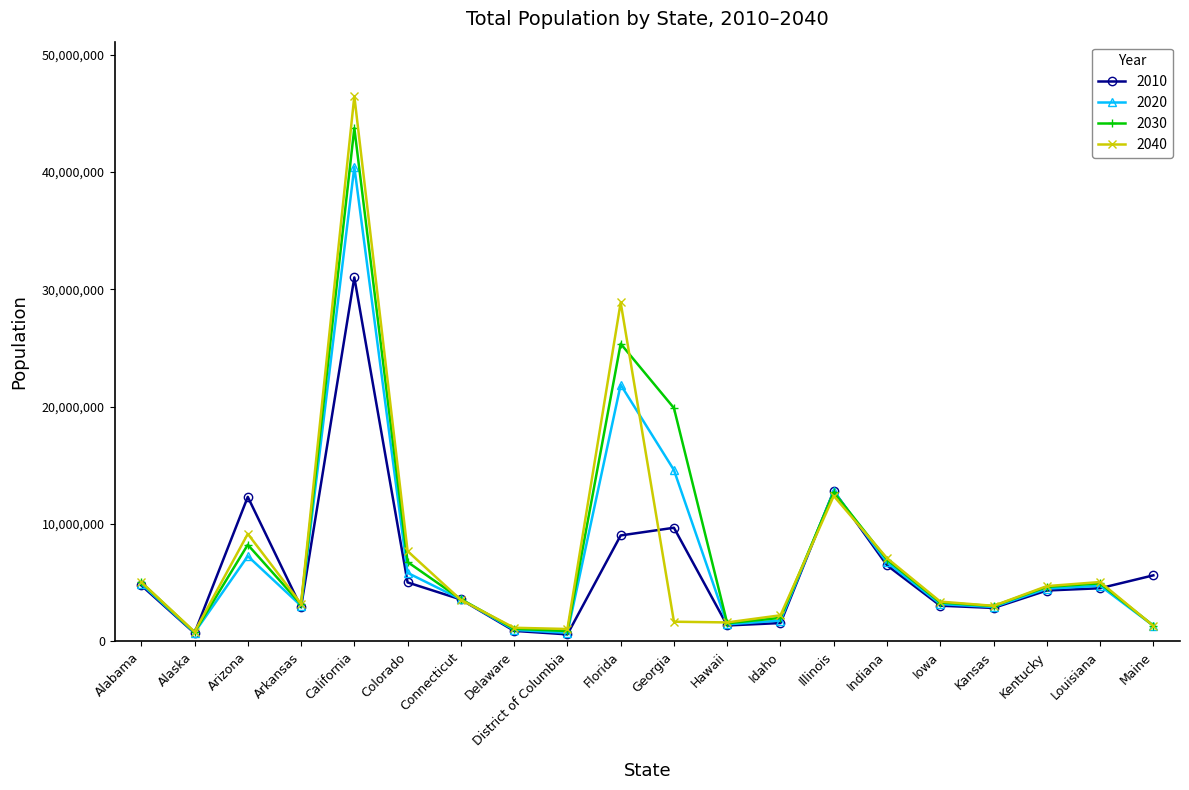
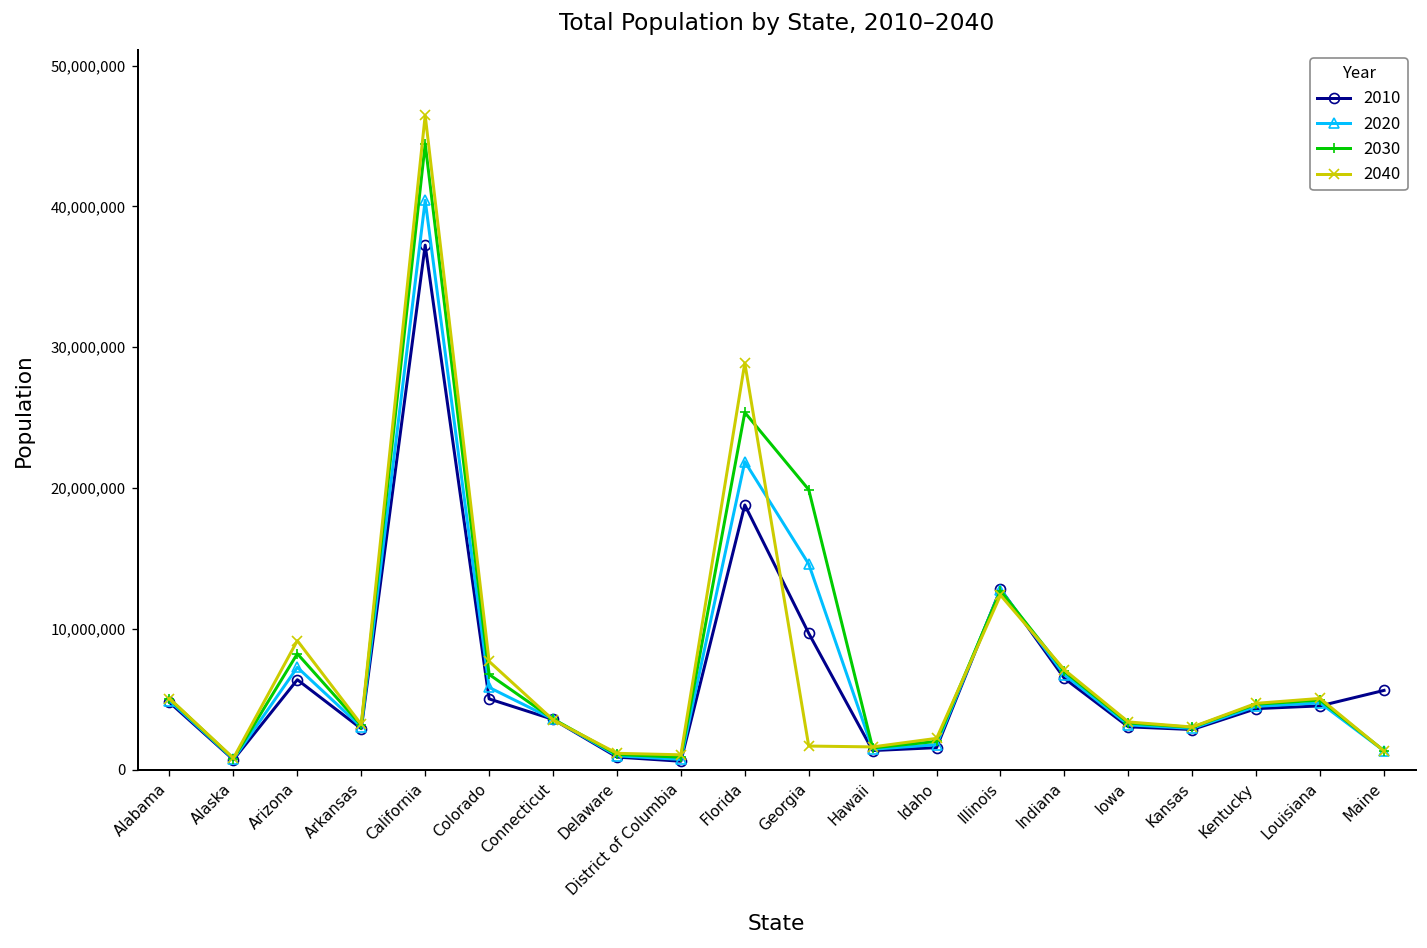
  {
    "2010": {
-     "Arizona": "12,300,000",
-     "California": "31,000,000",
+     "Arizona": "6,400,000",
+     "California": "37,300,000",
      "Colorado": "5,000,000",
-     "Florida": "9,000,000",
+     "Florida": "18,800,000",
      "Georgia": "9,700,000",
      "Indiana": "6,500,000",
      "Maine": "5,600,000"
    },
    "2020": {
      "Arizona": "7,300,000",
      "California": "40,400,000",
      "Colorado": "5,800,000",
      "Florida": "21,900,000",
      "Georgia": "14,600,000",
      "Indiana": "6,700,000"
    },
    "2030": {
      "Arizona": "8,200,000",
-     "California": "43,800,000",
+     "California": "44,500,000",
      "Colorado": "6,800,000",
      "Florida": "25,400,000",
      "Georgia": "19,900,000",
      "Idaho": "2,000,000"
    },
    "2040": {
      "Arizona": "9,200,000",
      "California": "46,500,000",
      "Colorado": "7,700,000",
      "Florida": "28,900,000",
      "Georgia": "1,700,000",
      "Idaho": "2,200,000",
      "Illinois": "12,400,000"
    }
  }
